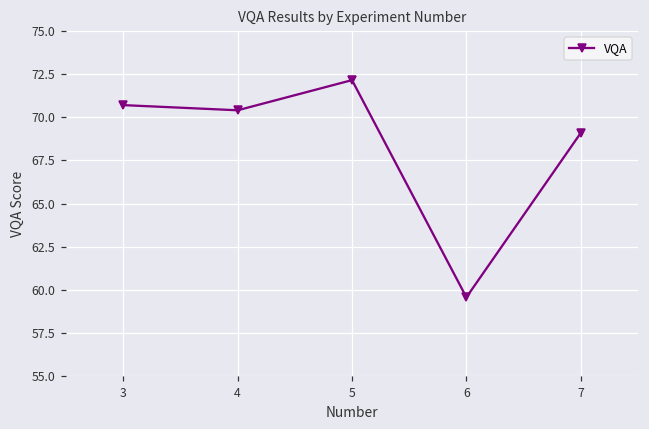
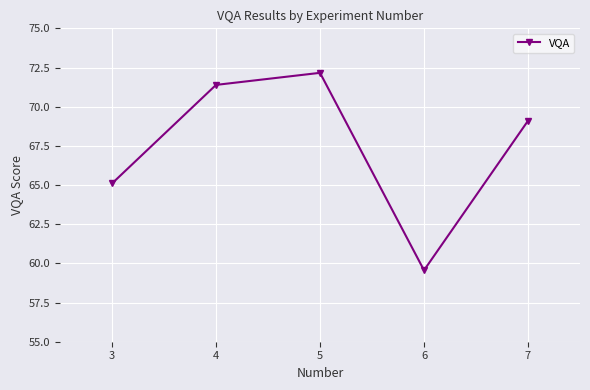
  {
-   "3": 70.7,
-   "4": 70.4,
+   "3": 65.1,
+   "4": 71.4,
    "5": 72.2,
    "6": 59.6,
    "7": 69.1
  }
